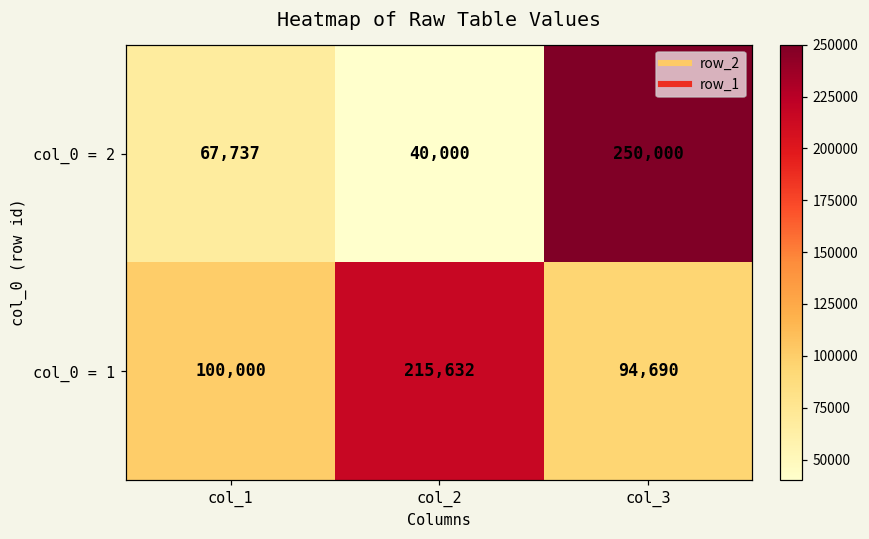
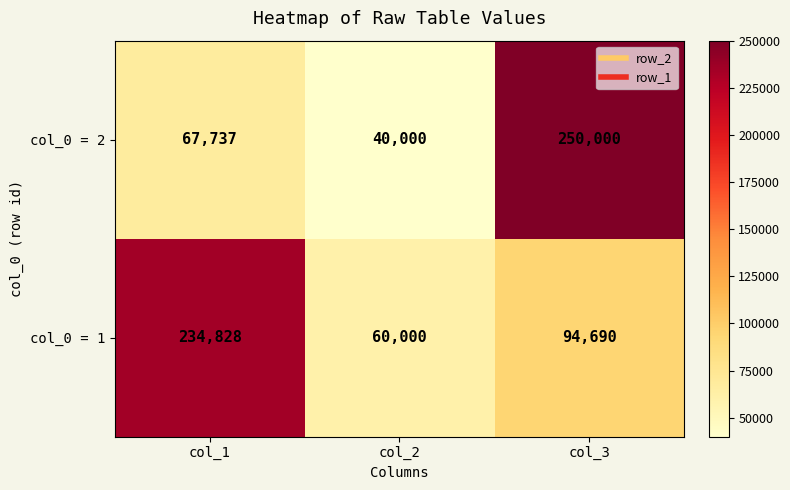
  {
    "col_0 = 2": {
      "col_1": "67,737",
      "col_2": "40,000",
      "col_3": "250,000"
    },
    "col_0 = 1": {
-     "col_1": "100,000",
-     "col_2": "215,632",
+     "col_1": "234,828",
+     "col_2": "60,000",
      "col_3": "94,690"
    }
  }
